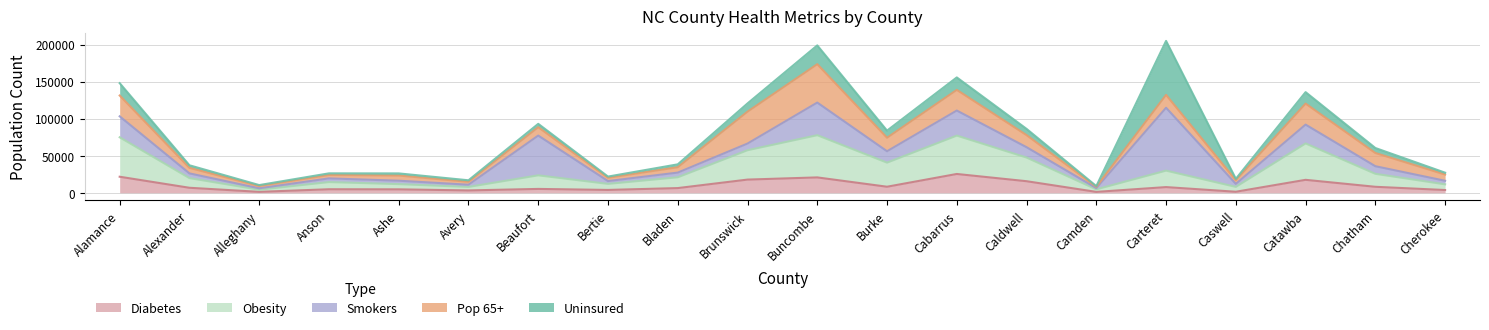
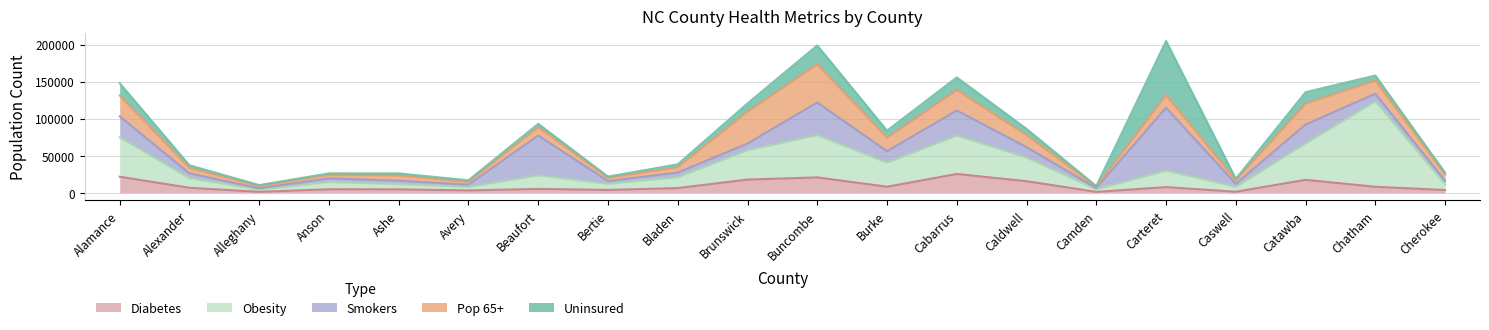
  {
    "Obesity": {
      "Alamance": 50000,
      "Alexander": 10000,
      "Anson": 10000,
      "Ashe": 10000,
      "Beaufort": 20000,
      "Bertie": 10000,
      "Bladen": 10000,
      "Brunswick": 40000,
      "Buncombe": 60000,
      "Burke": 30000,
      "Cabarrus": 50000,
      "Caldwell": 30000,
      "Carteret": 20000,
      "Caswell": 10000,
      "Catawba": 50000,
-     "Chatham": 20000,
+     "Chatham": 120000,
      "Cherokee": 10000
    },
    "Smokers": {
      "Alamance": 30000,
      "Alexander": 10000,
      "Anson": 0,
      "Ashe": 0,
      "Beaufort": 50000,
      "Bertie": 0,
      "Bladen": 10000,
      "Brunswick": 10000,
      "Buncombe": 40000,
      "Burke": 20000,
      "Cabarrus": 30000,
      "Caldwell": 10000,
      "Carteret": 80000,
      "Caswell": 0,
      "Catawba": 30000,
      "Chatham": 10000,
      "Cherokee": 0
    },
    "Uninsured": {
      "Alamance": 20000,
      "Alexander": 0,
      "Beaufort": 0,
      "Bladen": 0,
      "Brunswick": 10000,
      "Buncombe": 30000,
      "Burke": 10000,
      "Cabarrus": 20000,
      "Caldwell": 10000,
      "Carteret": 70000,
      "Catawba": 20000,
      "Chatham": 10000
    }
  }
